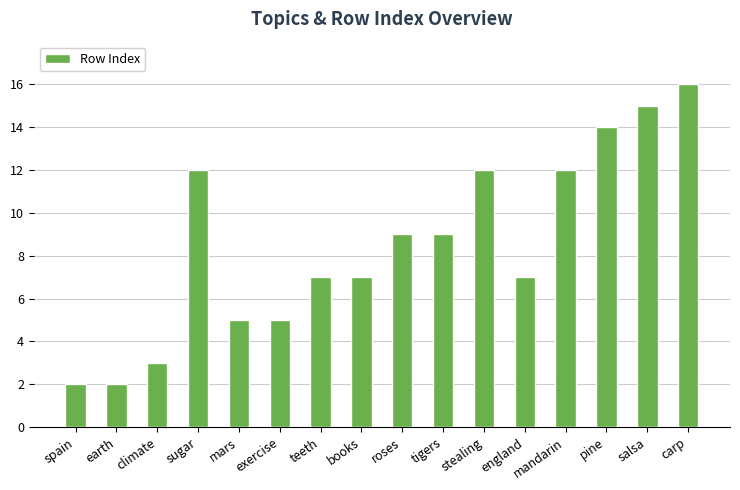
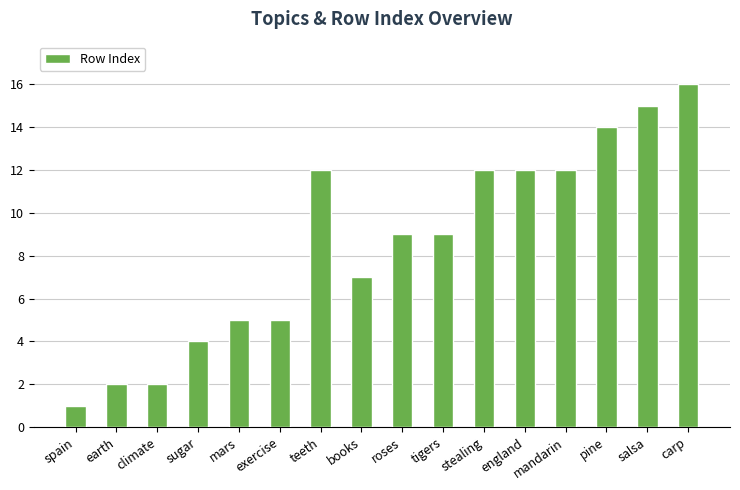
  {
-   "spain": 2,
+   "spain": 1,
    "earth": 2,
-   "climate": 3,
-   "sugar": 12,
+   "climate": 2,
+   "sugar": 4,
    "mars": 5,
    "exercise": 5,
-   "teeth": 7,
+   "teeth": 12,
    "books": 7,
    "roses": 9,
    "tigers": 9,
    "stealing": 12,
-   "england": 7,
+   "england": 12,
    "mandarin": 12,
    "pine": 14,
    "salsa": 15,
    "carp": 16
  }
